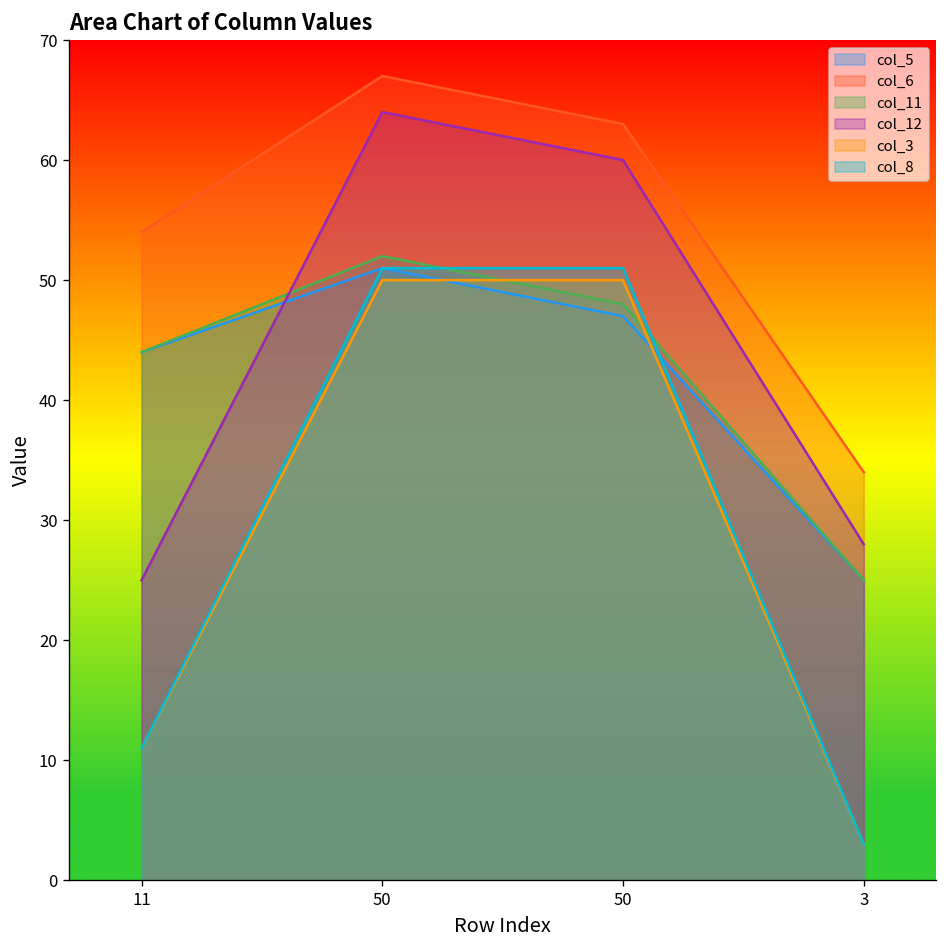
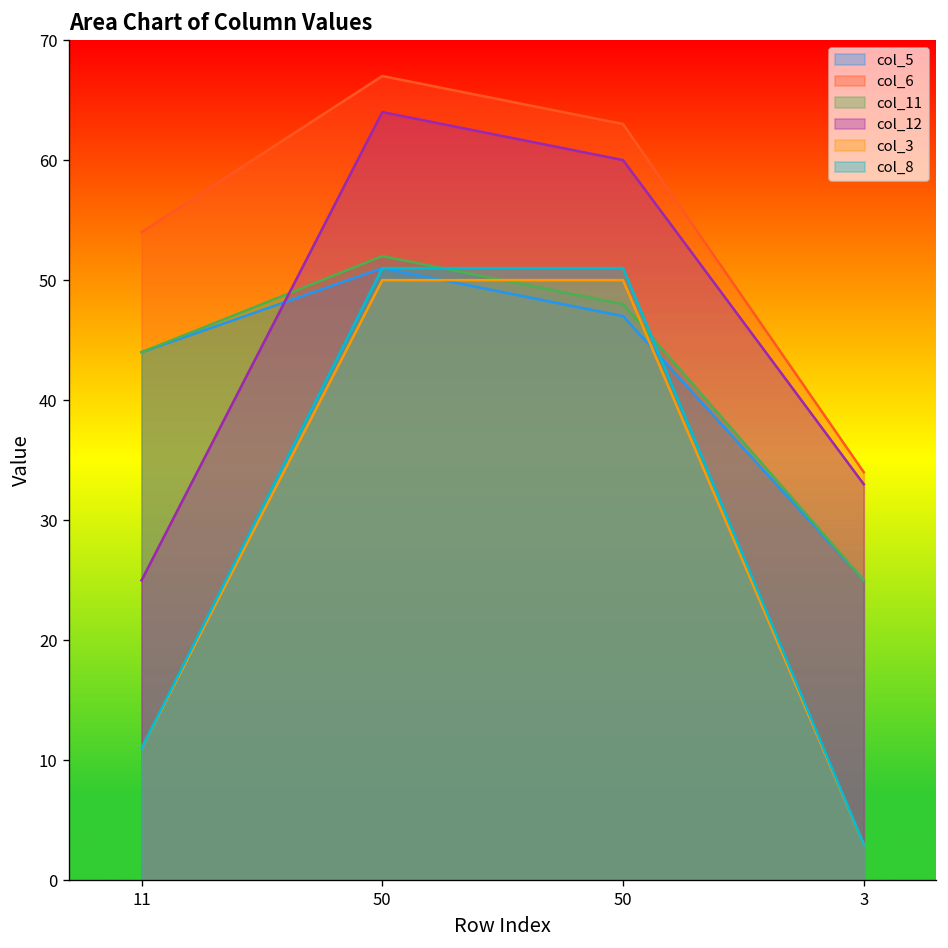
  {
    "col_12": {
      "11": 25,
-     "3": 28
+     "3": 33
    }
  }
